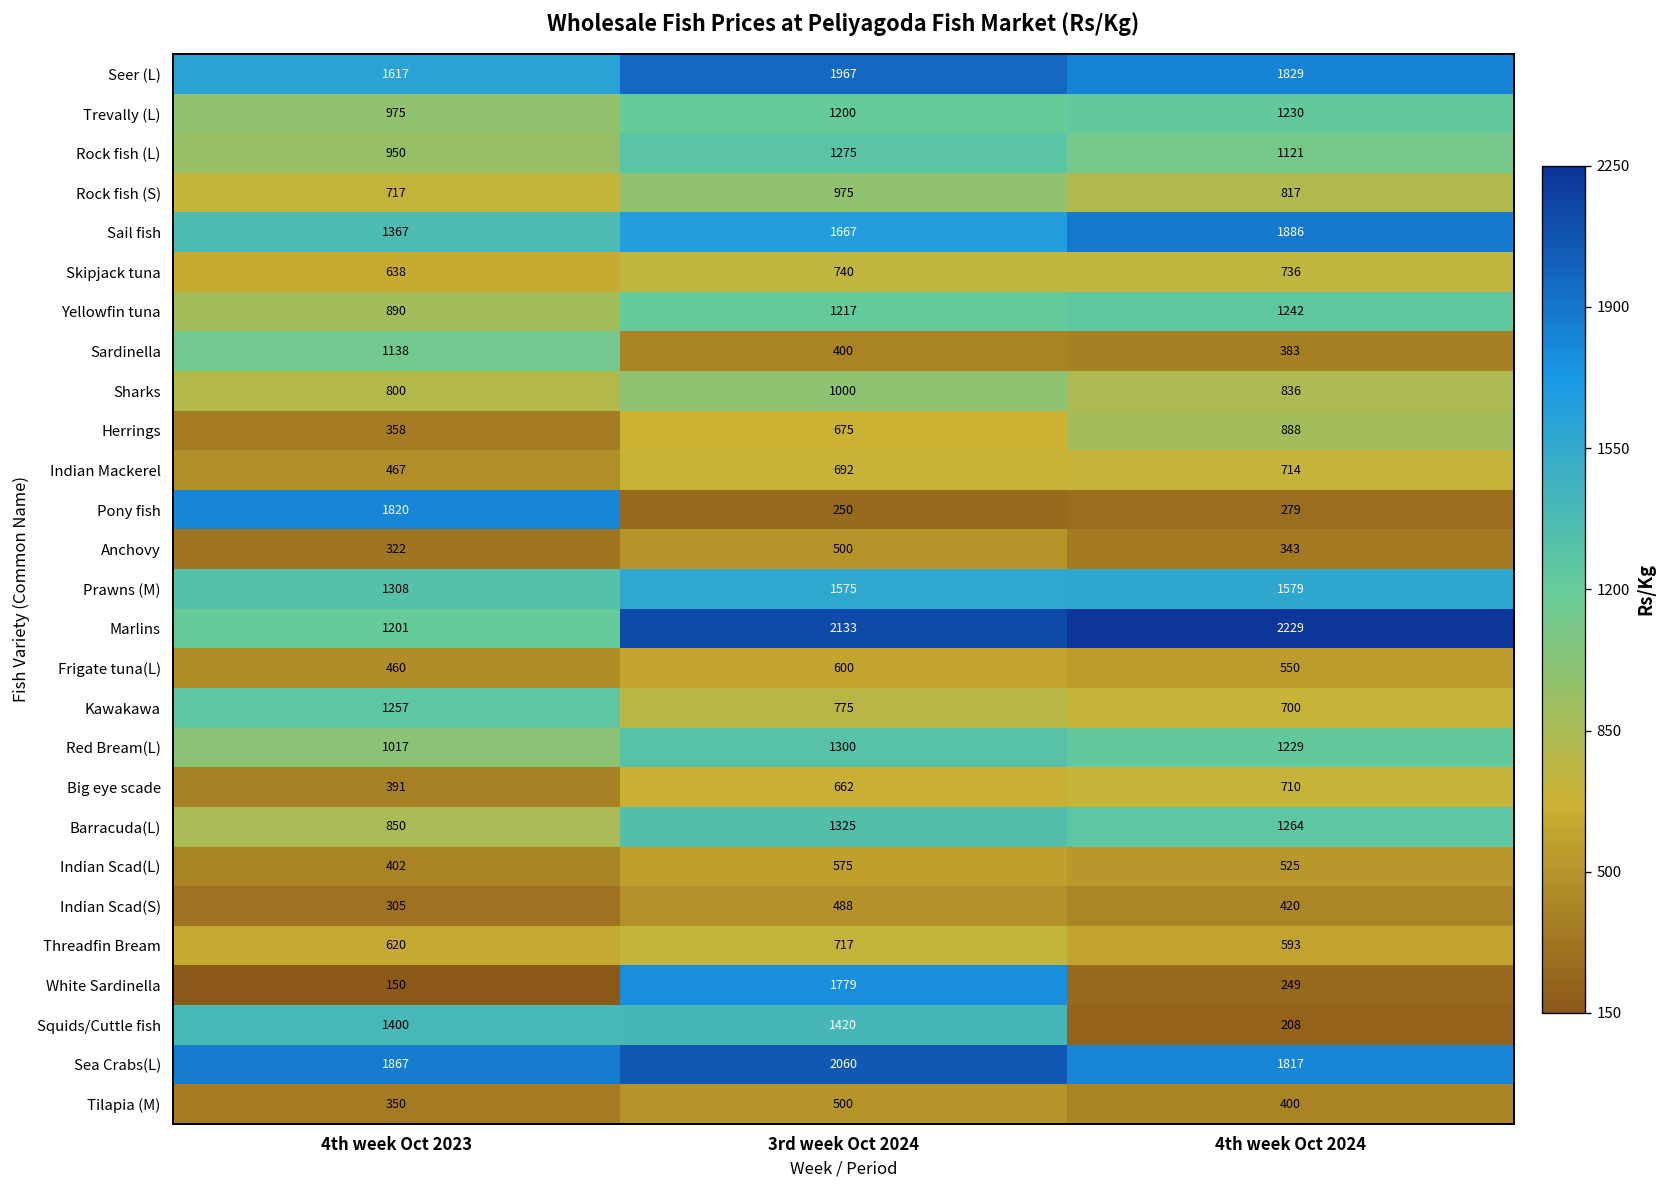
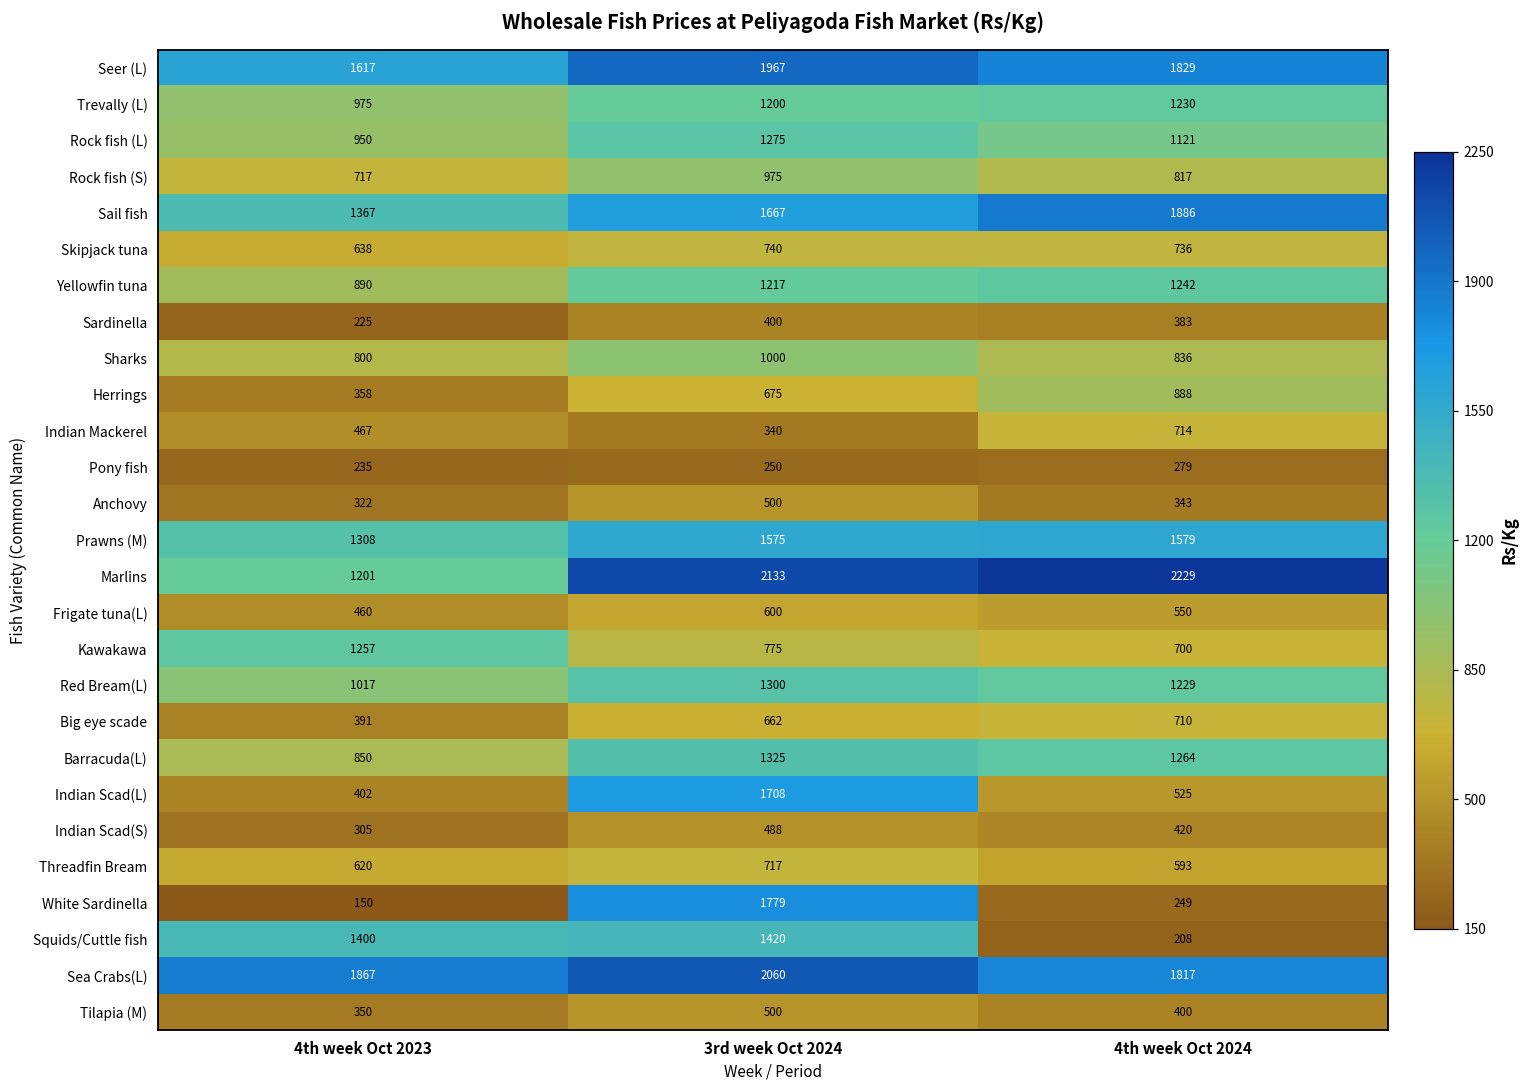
  {
    "Seer (L)": {
      "4th week Oct 2023": 1617,
      "3rd week Oct 2024": 1967,
      "4th week Oct 2024": 1829
    },
    "Trevally (L)": {
      "4th week Oct 2023": 975,
      "3rd week Oct 2024": 1200,
      "4th week Oct 2024": 1230
    },
    "Rock fish (L)": {
      "4th week Oct 2023": 950,
      "3rd week Oct 2024": 1275,
      "4th week Oct 2024": 1121
    },
    "Rock fish (S)": {
      "4th week Oct 2023": 717,
      "3rd week Oct 2024": 975,
      "4th week Oct 2024": 817
    },
    "Sail fish": {
      "4th week Oct 2023": 1367,
      "3rd week Oct 2024": 1667,
      "4th week Oct 2024": 1886
    },
    "Skipjack tuna": {
      "4th week Oct 2023": 638,
      "3rd week Oct 2024": 740,
      "4th week Oct 2024": 736
    },
    "Yellowfin tuna": {
      "4th week Oct 2023": 890,
      "3rd week Oct 2024": 1217,
      "4th week Oct 2024": 1242
    },
    "Sardinella": {
-     "4th week Oct 2023": 1138,
+     "4th week Oct 2023": 225,
      "3rd week Oct 2024": 400,
      "4th week Oct 2024": 383
    },
    "Sharks": {
      "4th week Oct 2023": 800,
      "3rd week Oct 2024": 1000,
      "4th week Oct 2024": 836
    },
    "Herrings": {
      "4th week Oct 2023": 358,
      "3rd week Oct 2024": 675,
      "4th week Oct 2024": 888
    },
    "Indian Mackerel": {
      "4th week Oct 2023": 467,
-     "3rd week Oct 2024": 692,
+     "3rd week Oct 2024": 340,
      "4th week Oct 2024": 714
    },
    "Pony fish": {
-     "4th week Oct 2023": 1820,
+     "4th week Oct 2023": 235,
      "3rd week Oct 2024": 250,
      "4th week Oct 2024": 279
    },
    "Anchovy": {
      "4th week Oct 2023": 322,
      "3rd week Oct 2024": 500,
      "4th week Oct 2024": 343
    },
    "Prawns (M)": {
      "4th week Oct 2023": 1308,
      "3rd week Oct 2024": 1575,
      "4th week Oct 2024": 1579
    },
    "Marlins": {
      "4th week Oct 2023": 1201,
      "3rd week Oct 2024": 2133,
      "4th week Oct 2024": 2229
    },
    "Frigate tuna(L)": {
      "4th week Oct 2023": 460,
      "3rd week Oct 2024": 600,
      "4th week Oct 2024": 550
    },
    "Kawakawa": {
      "4th week Oct 2023": 1257,
      "3rd week Oct 2024": 775,
      "4th week Oct 2024": 700
    },
    "Red Bream(L)": {
      "4th week Oct 2023": 1017,
      "3rd week Oct 2024": 1300,
      "4th week Oct 2024": 1229
    },
    "Big eye scade": {
      "4th week Oct 2023": 391,
      "3rd week Oct 2024": 662,
      "4th week Oct 2024": 710
    },
    "Barracuda(L)": {
      "4th week Oct 2023": 850,
      "3rd week Oct 2024": 1325,
      "4th week Oct 2024": 1264
    },
    "Indian Scad(L)": {
      "4th week Oct 2023": 402,
-     "3rd week Oct 2024": 575,
+     "3rd week Oct 2024": 1708,
      "4th week Oct 2024": 525
    },
    "Indian Scad(S)": {
      "4th week Oct 2023": 305,
      "3rd week Oct 2024": 488,
      "4th week Oct 2024": 420
    },
    "Threadfin Bream": {
      "4th week Oct 2023": 620,
      "3rd week Oct 2024": 717,
      "4th week Oct 2024": 593
    },
    "White Sardinella": {
      "4th week Oct 2023": 150,
      "3rd week Oct 2024": 1779,
      "4th week Oct 2024": 249
    },
    "Squids/Cuttle fish": {
      "4th week Oct 2023": 1400,
      "3rd week Oct 2024": 1420,
      "4th week Oct 2024": 208
    },
    "Sea Crabs(L)": {
      "4th week Oct 2023": 1867,
      "3rd week Oct 2024": 2060,
      "4th week Oct 2024": 1817
    },
    "Tilapia (M)": {
      "4th week Oct 2023": 350,
      "3rd week Oct 2024": 500,
      "4th week Oct 2024": 400
    }
  }
